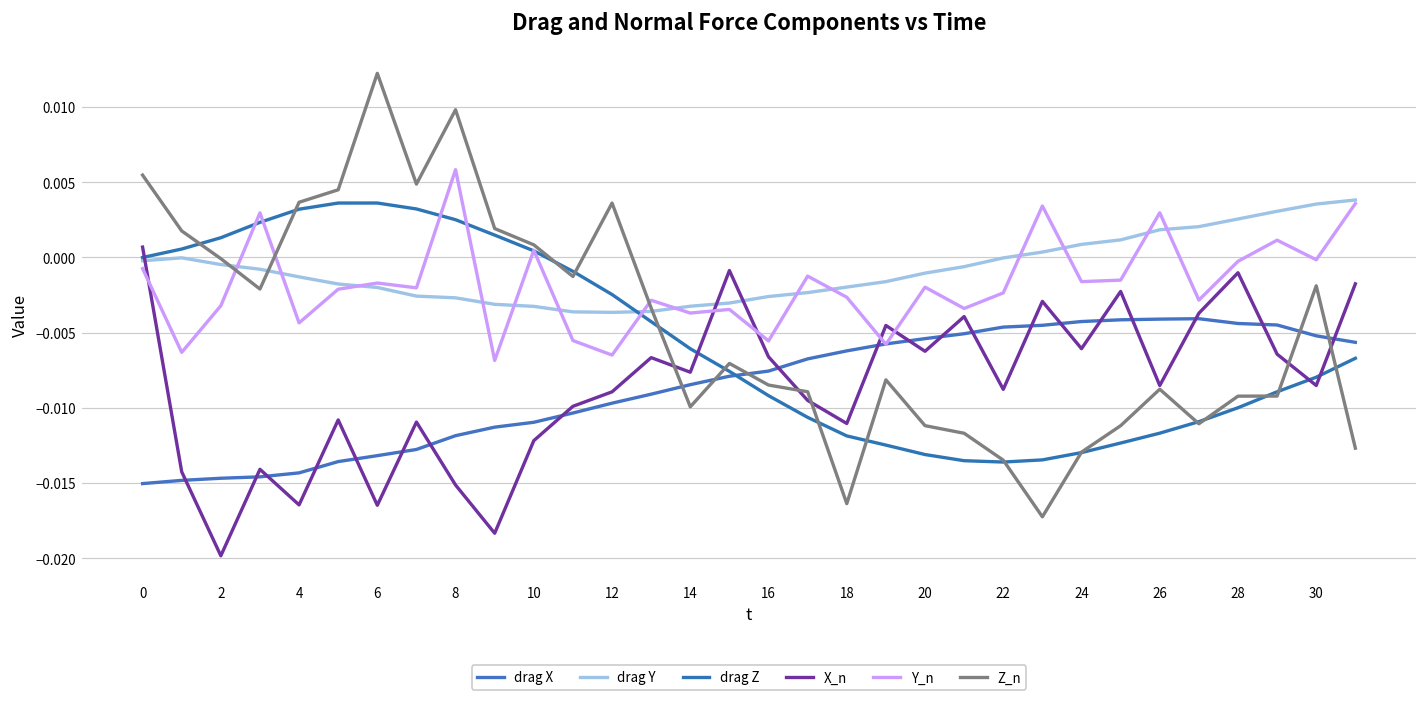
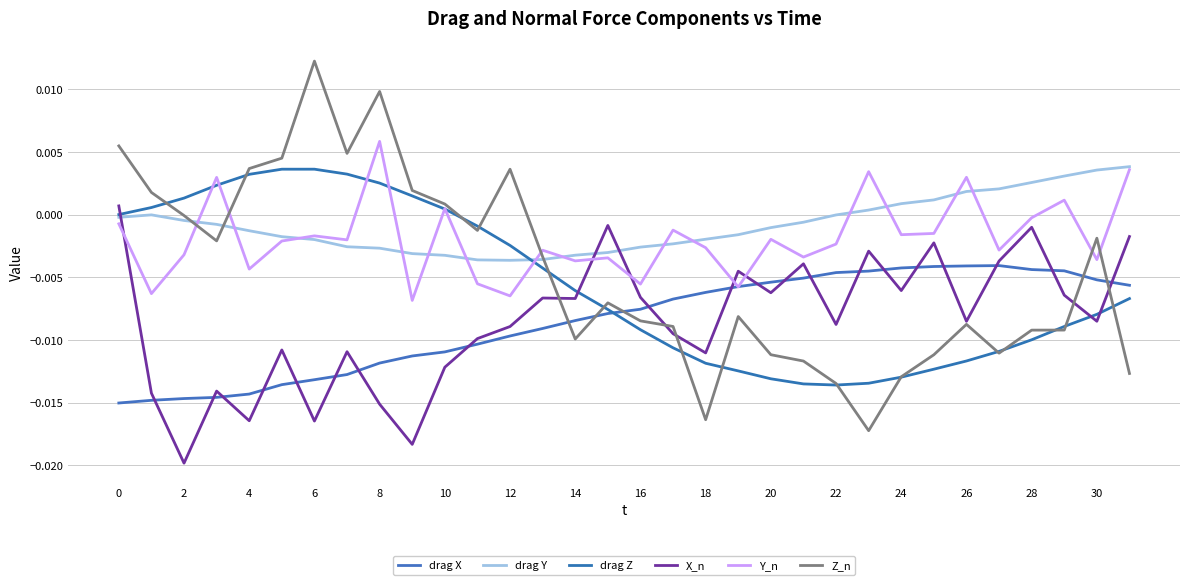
  {
    "drag Y": {
      "0": -0.0002,
      "2": -0.0005,
      "4": -0.0013,
      "6": -0.0020,
      "8": -0.0027,
      "10": -0.0032,
      "12": -0.0036,
      "14": -0.0032,
      "16": -0.0026,
      "18": -0.0020,
      "20": -0.0010,
      "22": 0.0000,
      "24": 0.0009,
      "26": 0.0018,
      "28": 0.0026,
      "30": 0.0036
    },
    "X_n": {
      "0": 0.0007,
      "2": -0.0198,
      "4": -0.0164,
      "6": -0.0165,
      "8": -0.0151,
      "10": -0.0122,
      "12": -0.0089,
-     "14": -0.0076,
+     "14": -0.0067,
      "16": -0.0066,
      "18": -0.0110,
      "20": -0.0062,
      "22": -0.0088,
      "24": -0.0061,
      "26": -0.0085,
      "28": -0.0010,
      "30": -0.0085
    },
    "Y_n": {
      "0": -0.0007,
      "2": -0.0032,
      "4": -0.0043,
      "6": -0.0017,
      "8": 0.0058,
      "12": -0.0065,
      "14": -0.0037,
      "16": -0.0055,
      "18": -0.0026,
      "20": -0.0020,
      "22": -0.0024,
      "24": -0.0016,
      "26": 0.0030,
      "28": -0.0003,
-     "30": -0.0002
+     "30": -0.0036
    },
    "Z_n": {
      "0": 0.0055,
      "2": -0.0001,
      "4": 0.0037,
      "6": 0.0122,
      "8": 0.0098,
      "10": 0.0008,
      "12": 0.0036,
      "14": -0.0099,
      "16": -0.0085,
      "18": -0.0164,
      "20": -0.0112,
      "26": -0.0088,
      "28": -0.0092,
      "30": -0.0019
    }
  }
